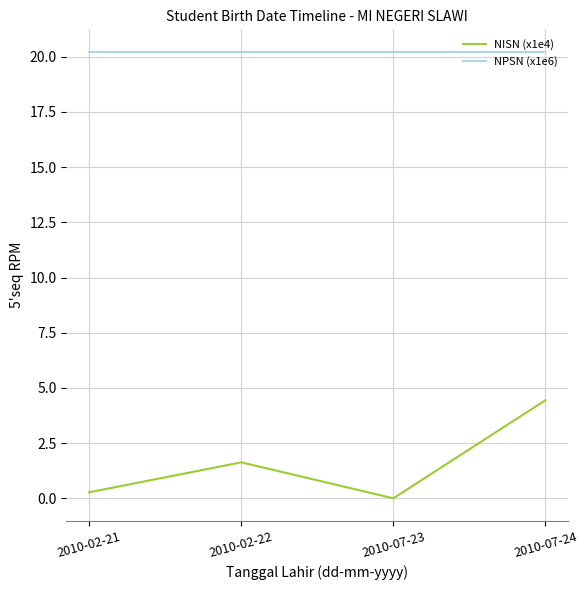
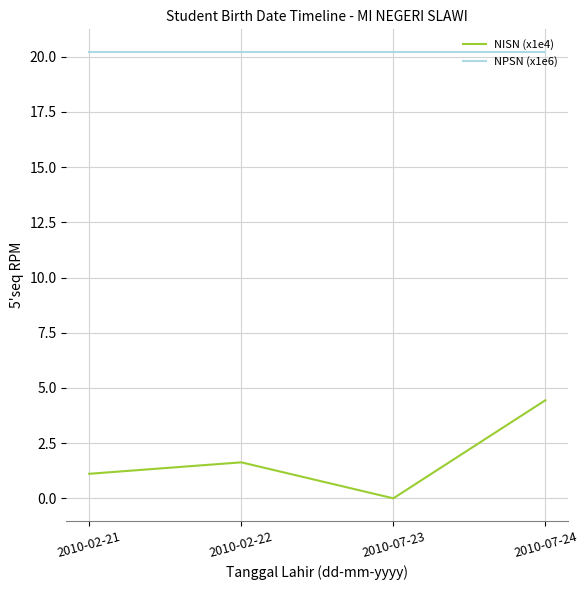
  {
    "NISN (x1e4)": {
-     "2010-02-21": 0.3,
+     "2010-02-21": 1.1,
      "2010-02-22": 1.6,
      "2010-07-23": 0.0,
      "2010-07-24": 4.4
    },
    "NPSN (x1e6)": {
      "2010-02-21": 20.2,
      "2010-02-22": 20.2,
      "2010-07-23": 20.2,
      "2010-07-24": 20.2
    }
  }
